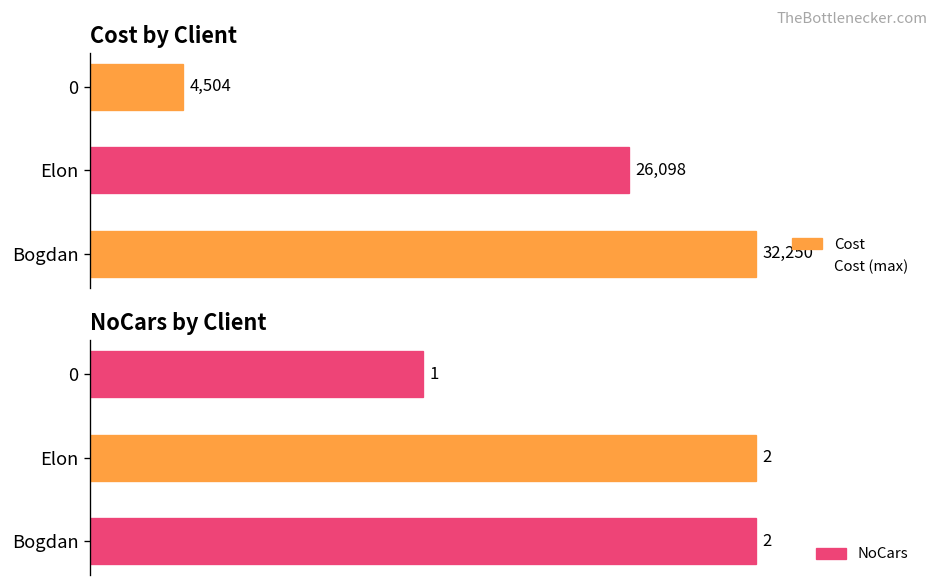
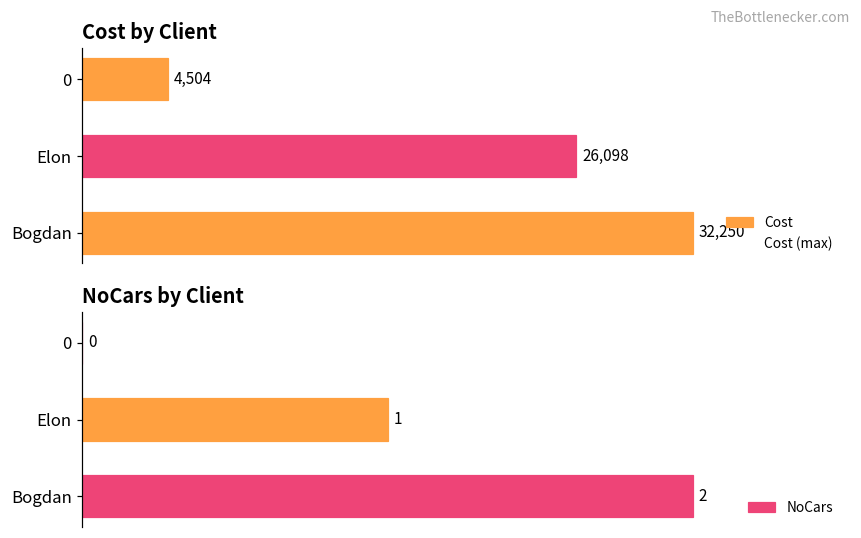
  {
    "Cost by Client": {
      "0": "4,504",
      "Elon": "26,098",
      "Bogdan": "32,250"
    },
    "NoCars by Client": {
-     "0": "1",
-     "Elon": "2",
+     "0": "0",
+     "Elon": "1",
      "Bogdan": "2"
    }
  }
